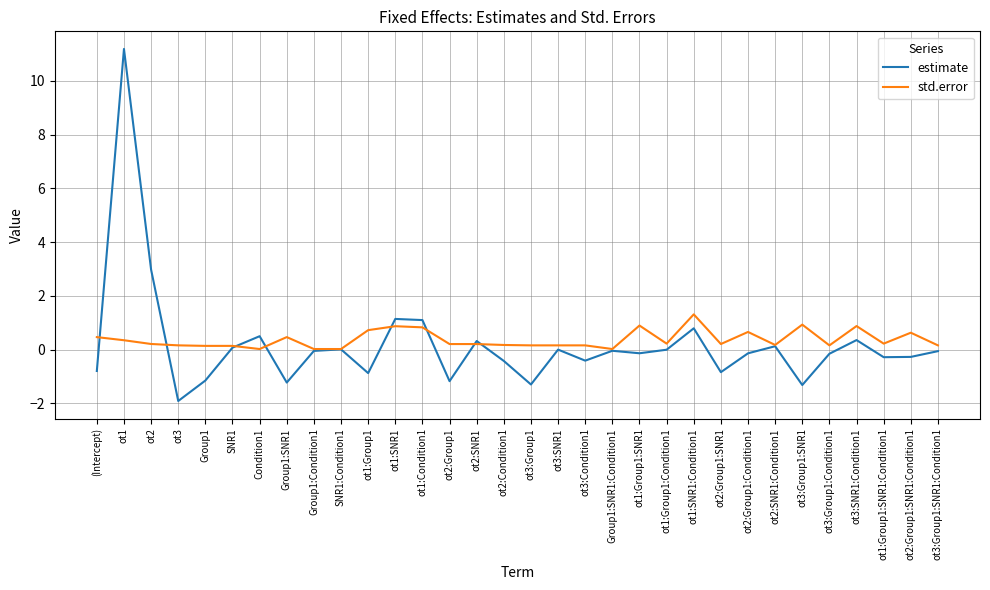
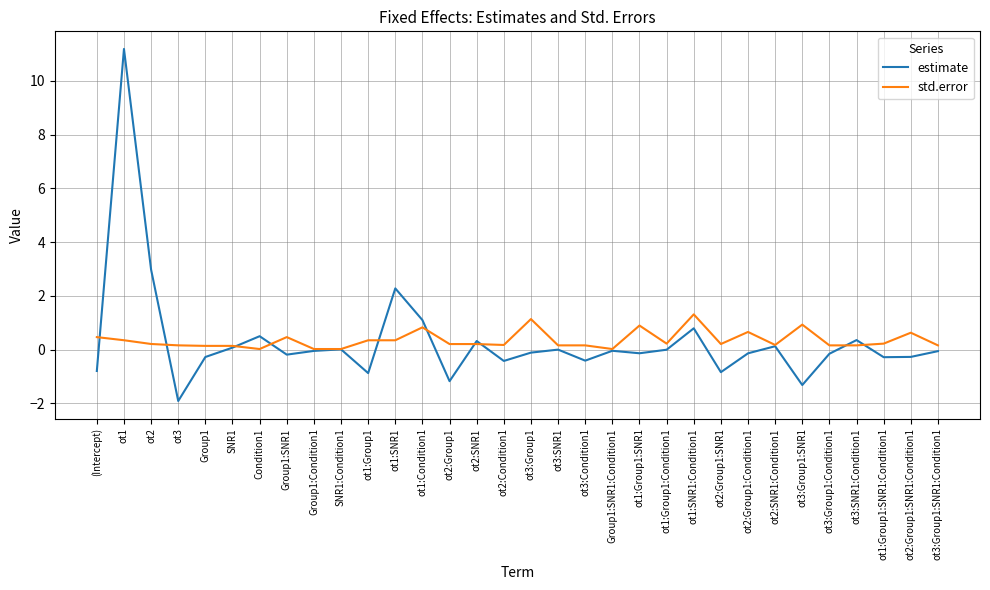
  {
    "estimate": {
      "(Intercept)": -0.8,
      "ot1": 11.2,
      "ot2": 3.0,
      "ot3": -1.9,
-     "Group1": -1.2,
+     "Group1": -0.3,
      "Condition1": 0.5,
-     "Group1:SNR1": -1.2,
+     "Group1:SNR1": -0.2,
      "ot1:Group1": -0.9,
-     "ot1:SNR1": 1.1,
+     "ot1:SNR1": 2.3,
      "ot1:Condition1": 1.1,
      "ot2:Group1": -1.2,
      "ot2:SNR1": 0.3,
      "ot2:Condition1": -0.4,
-     "ot3:Group1": -1.3,
+     "ot3:Group1": -0.1,
      "ot3:SNR1": 0.0,
      "ot3:Condition1": -0.4,
      "ot1:Group1:SNR1": -0.1,
      "ot1:Group1:Condition1": 0.0,
      "ot1:SNR1:Condition1": 0.8,
      "ot2:Group1:SNR1": -0.8,
      "ot2:Group1:Condition1": -0.1,
      "ot3:Group1:SNR1": -1.3,
      "ot3:Group1:Condition1": -0.2,
      "ot3:SNR1:Condition1": 0.4,
      "ot1:Group1:SNR1:Condition1": -0.3,
      "ot2:Group1:SNR1:Condition1": -0.3,
      "ot3:Group1:SNR1:Condition1": -0.1
    },
    "std.error": {
      "(Intercept)": 0.5,
      "ot1": 0.3,
      "ot2": 0.2,
      "ot3": 0.2,
      "Group1": 0.1,
      "Condition1": 0.0,
      "Group1:SNR1": 0.5,
-     "ot1:Group1": 0.7,
-     "ot1:SNR1": 0.9,
+     "ot1:Group1": 0.3,
+     "ot1:SNR1": 0.3,
      "ot1:Condition1": 0.8,
      "ot2:Group1": 0.2,
      "ot2:SNR1": 0.2,
      "ot2:Condition1": 0.2,
-     "ot3:Group1": 0.2,
+     "ot3:Group1": 1.1,
      "ot3:SNR1": 0.2,
      "ot3:Condition1": 0.2,
      "ot1:Group1:SNR1": 0.9,
      "ot1:Group1:Condition1": 0.2,
      "ot1:SNR1:Condition1": 1.3,
      "ot2:Group1:SNR1": 0.2,
      "ot2:Group1:Condition1": 0.7,
      "ot3:Group1:SNR1": 0.9,
      "ot3:Group1:Condition1": 0.2,
-     "ot3:SNR1:Condition1": 0.9,
+     "ot3:SNR1:Condition1": 0.2,
      "ot1:Group1:SNR1:Condition1": 0.2,
      "ot2:Group1:SNR1:Condition1": 0.6,
      "ot3:Group1:SNR1:Condition1": 0.2
    }
  }
